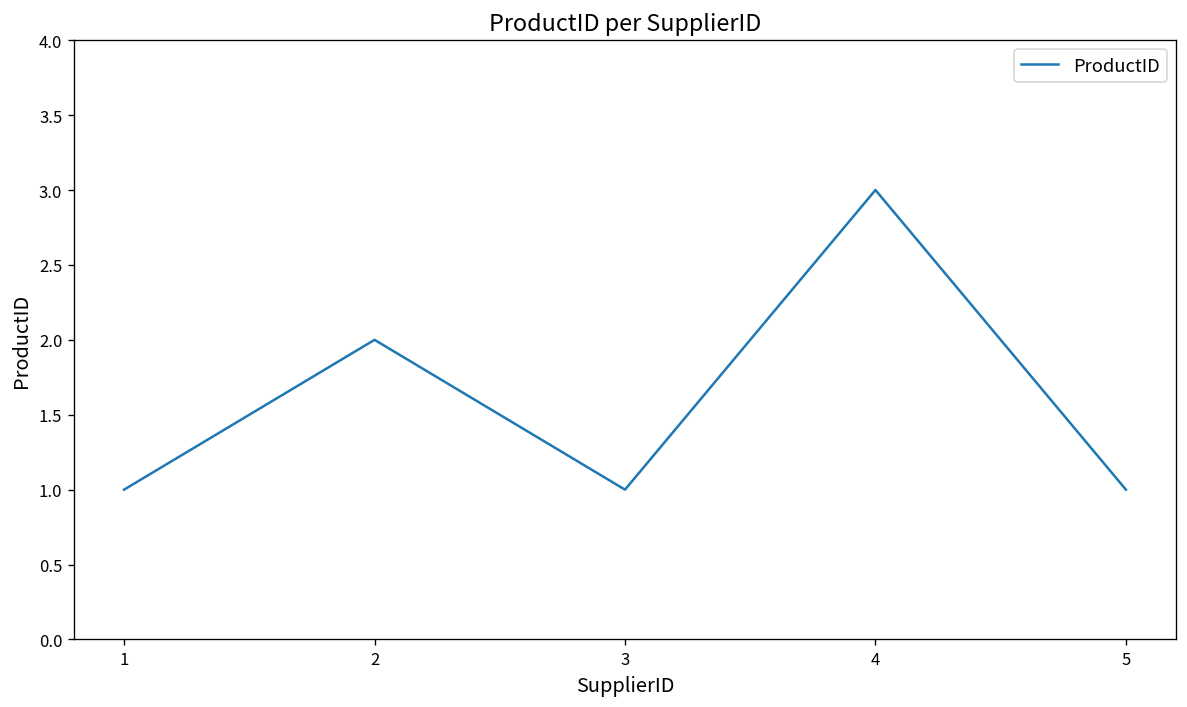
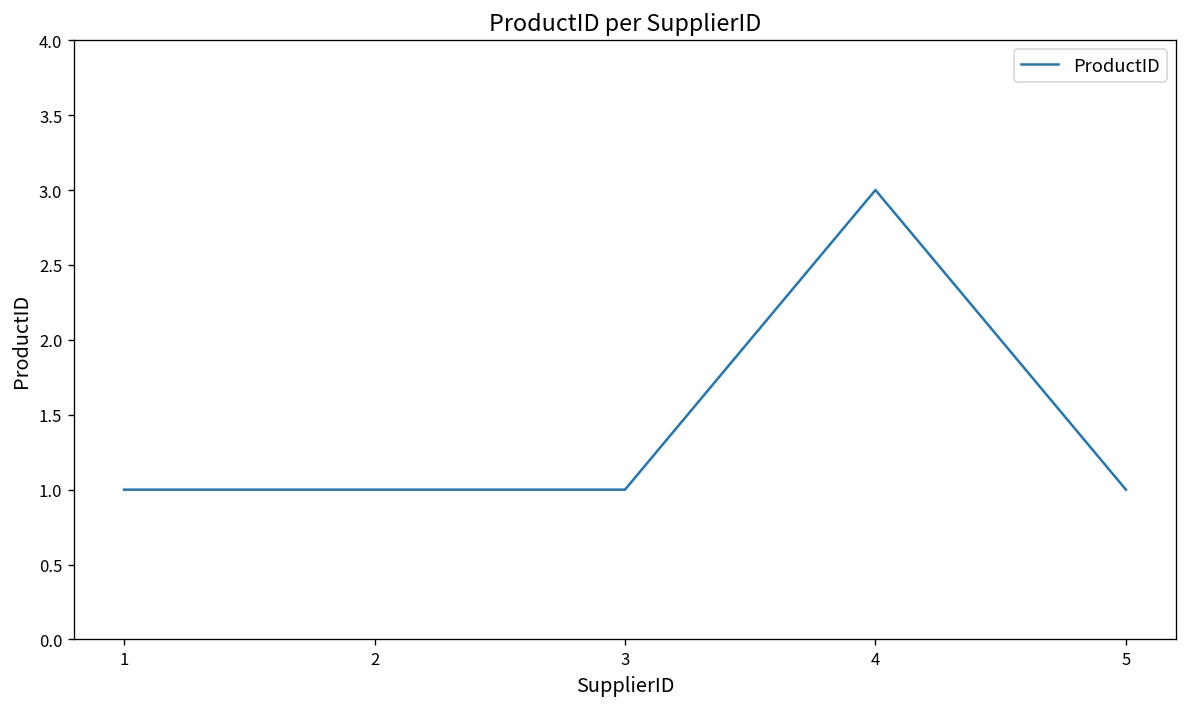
  {
    "1": 1,
-   "2": 2,
+   "2": 1,
    "3": 1,
    "4": 3,
    "5": 1
  }
